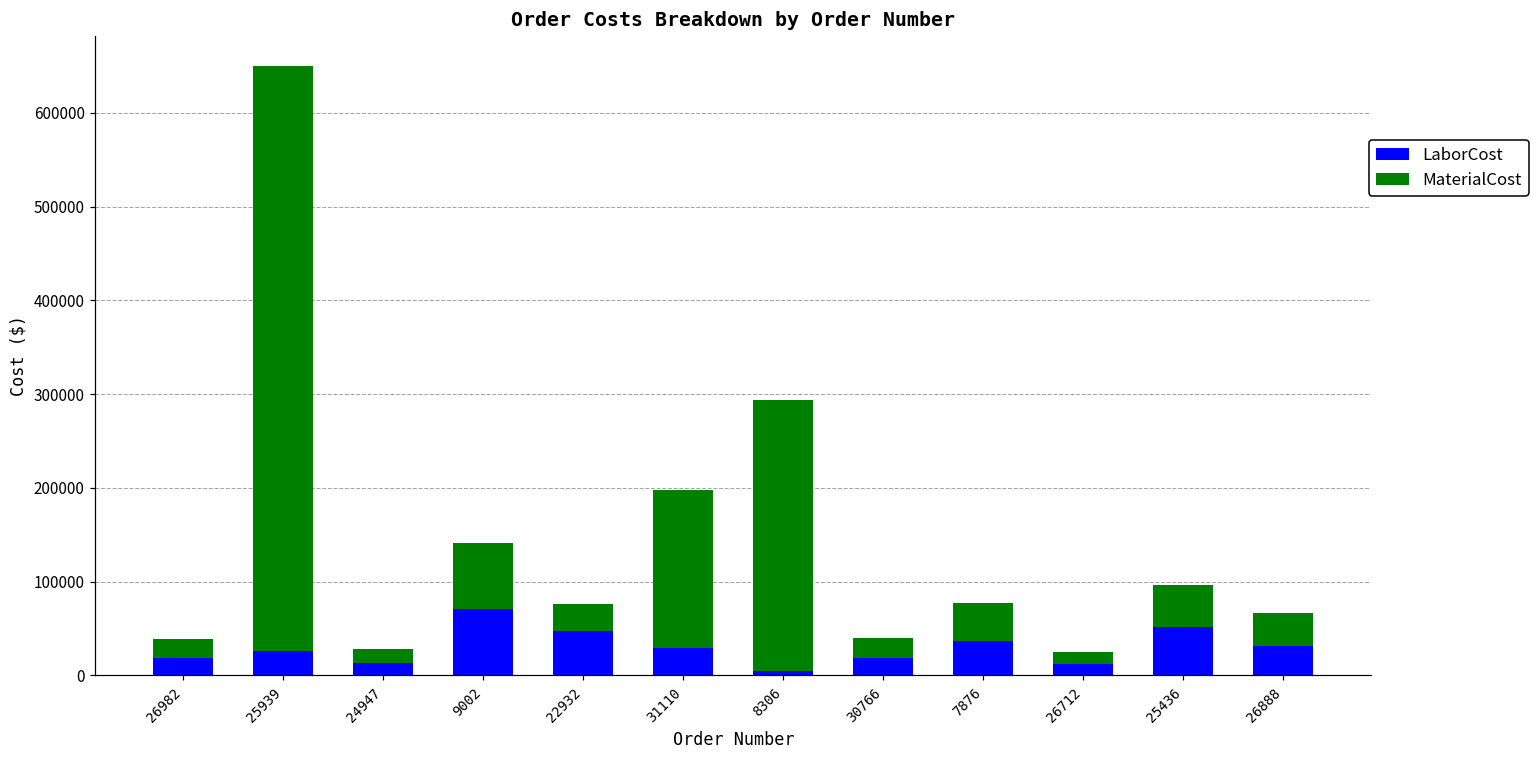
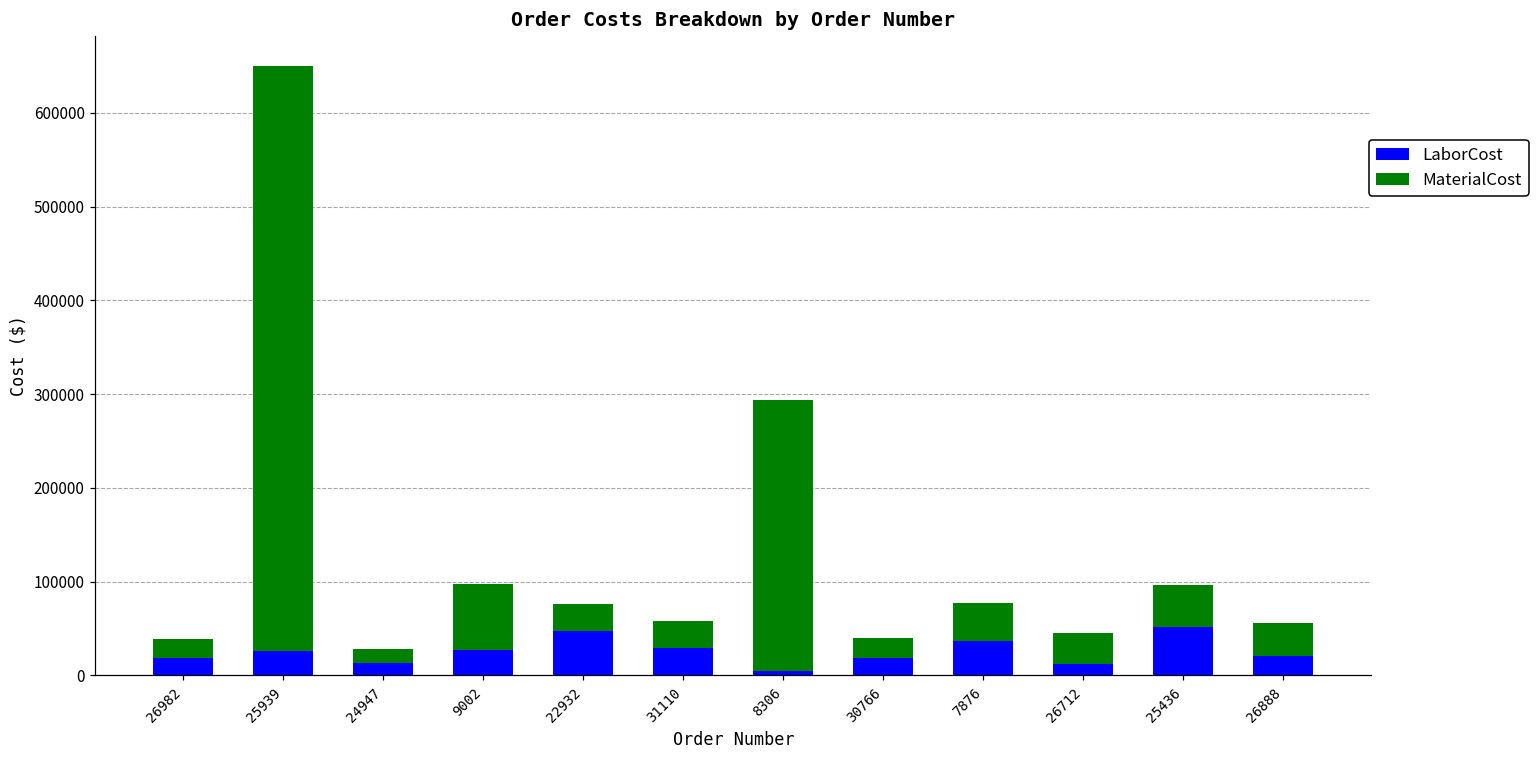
  {
    "LaborCost": {
      "26982": 20000,
      "25939": 30000,
      "24947": 10000,
-     "9002": 70000,
+     "9002": 30000,
      "22932": 50000,
      "31110": 30000,
      "8306": 0,
      "30766": 20000,
      "7876": 40000,
      "26712": 10000,
      "25436": 50000,
-     "26888": 30000
+     "26888": 20000
    },
    "MaterialCost": {
      "26982": 20000,
      "25939": 620000,
      "24947": 10000,
      "9002": 70000,
      "22932": 30000,
-     "31110": 170000,
+     "31110": 30000,
      "8306": 290000,
      "30766": 20000,
      "7876": 40000,
-     "26712": 10000,
+     "26712": 30000,
      "25436": 40000,
      "26888": 40000
    }
  }
